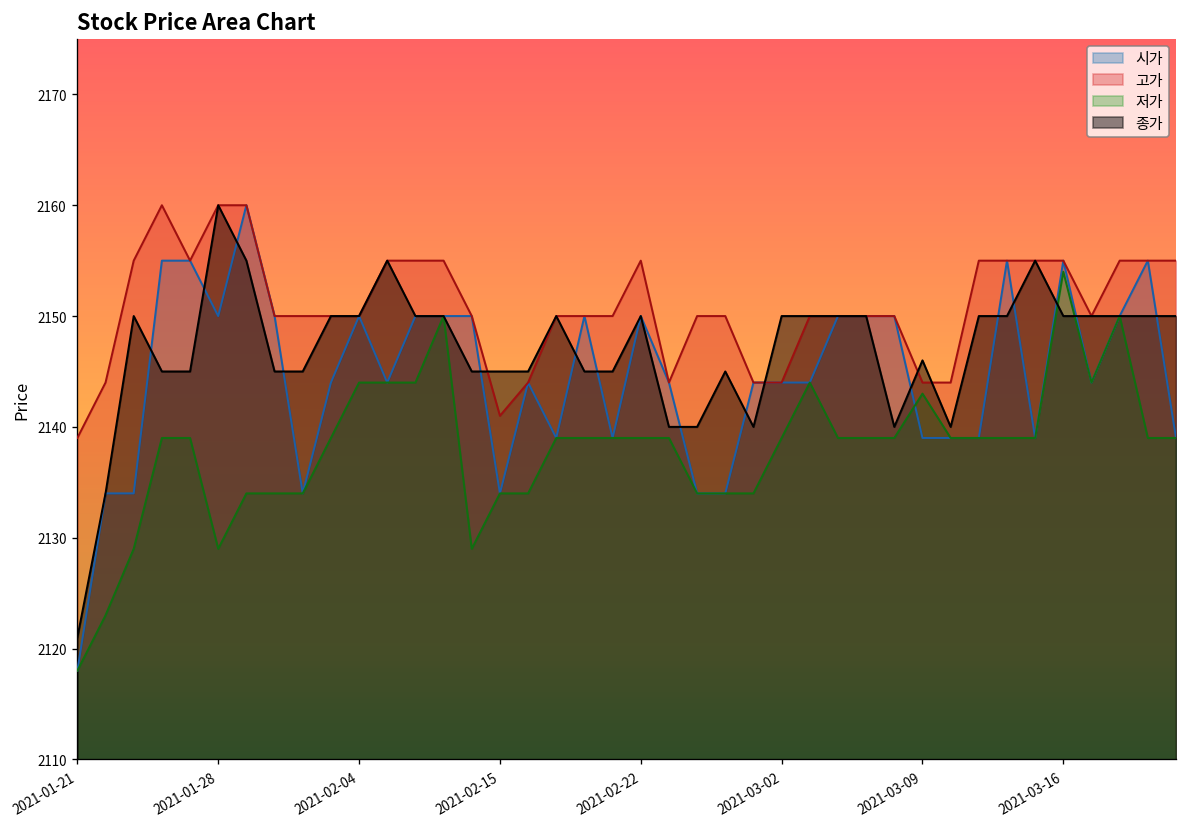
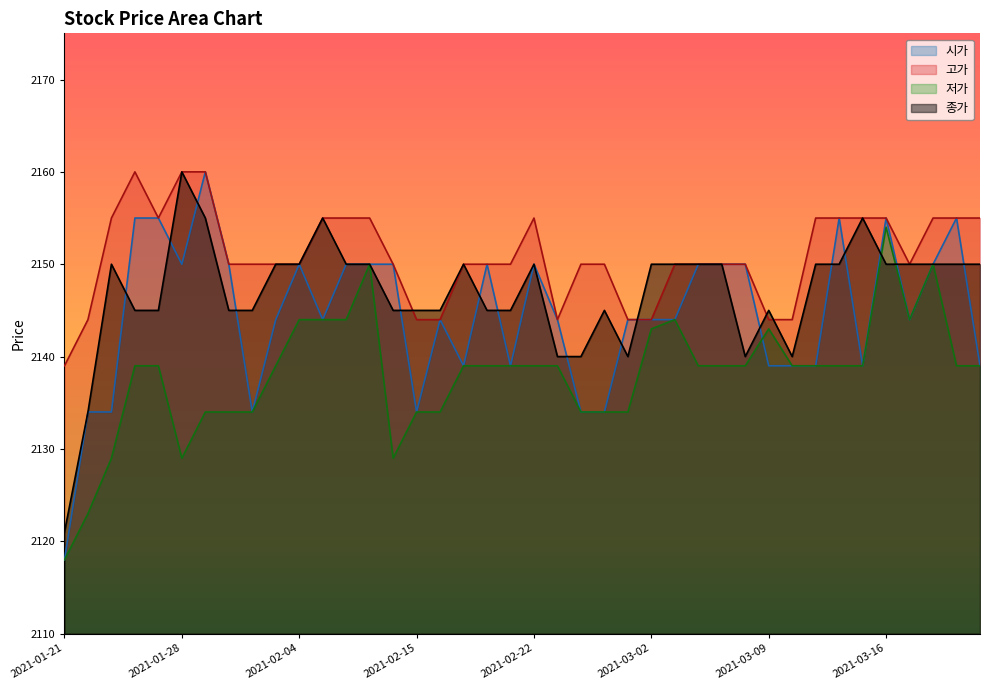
  {
    "시가": {
      "2021-01-28": 2150,
      "2021-03-09": 2139
    },
    "고가": {
      "2021-01-21": 2139,
-     "2021-02-15": 2141,
+     "2021-02-15": 2144,
      "2021-02-22": 2155,
      "2021-03-09": 2144
    },
    "저가": {
      "2021-01-28": 2129,
      "2021-02-04": 2144,
      "2021-02-22": 2139,
-     "2021-03-02": 2139,
+     "2021-03-02": 2143,
      "2021-03-09": 2143,
      "2021-03-16": 2154
    },
    "종가": {
      "2021-01-21": 2121,
      "2021-02-15": 2145,
      "2021-03-02": 2150,
-     "2021-03-09": 2146,
+     "2021-03-09": 2145,
      "2021-03-16": 2150
    }
  }
